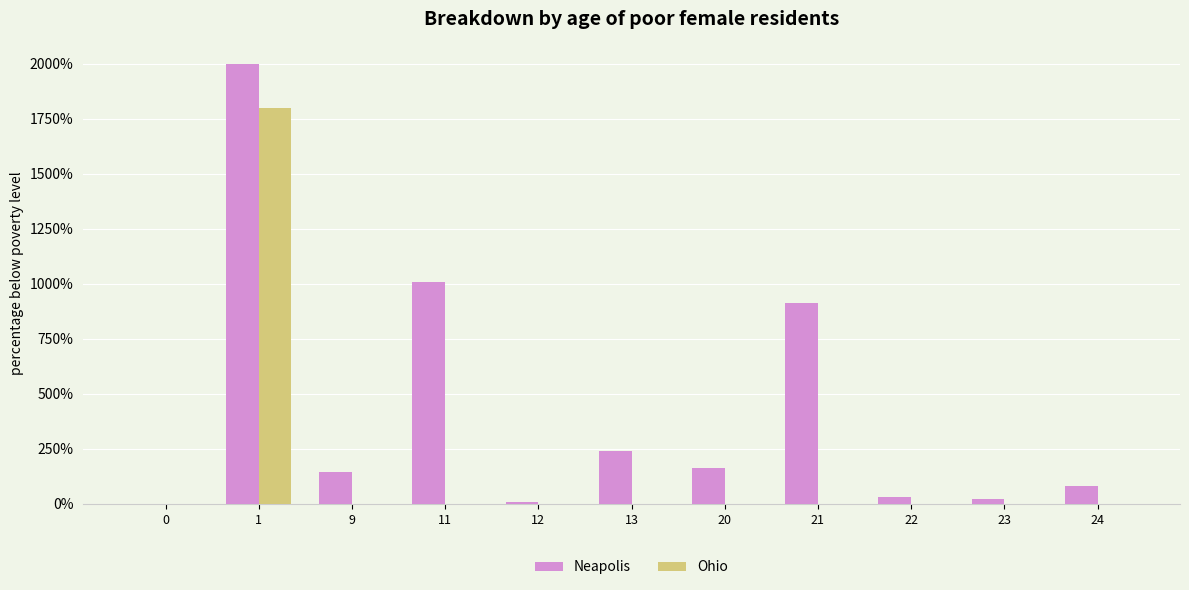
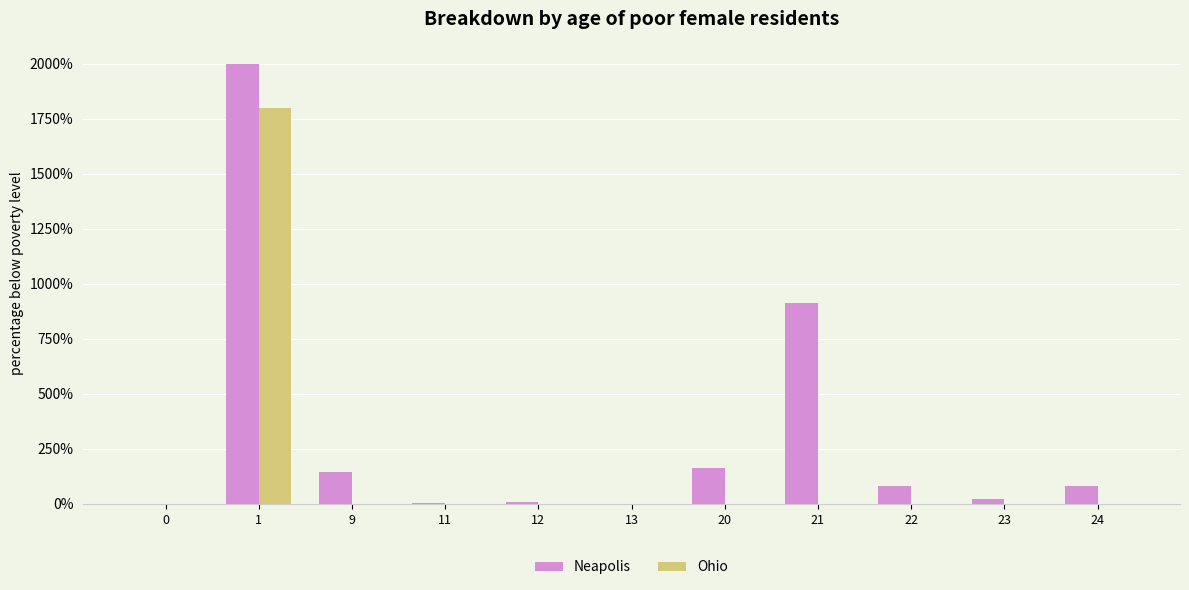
  {
    "Neapolis": {
      "0": "0%",
      "1": "2000%",
      "9": "150%",
-     "11": "1010%",
-     "13": "240%",
+     "11": "0%",
+     "13": "0%",
      "20": "160%",
      "21": "910%",
-     "22": "30%",
+     "22": "80%",
      "23": "20%",
      "24": "80%"
    },
    "Ohio": {
      "0": "0%",
      "1": "1800%",
      "9": "0%",
      "11": "0%",
      "12": "0%",
      "13": "0%",
      "20": "0%",
      "21": "0%",
      "22": "0%",
      "23": "0%",
      "24": "0%"
    }
  }
